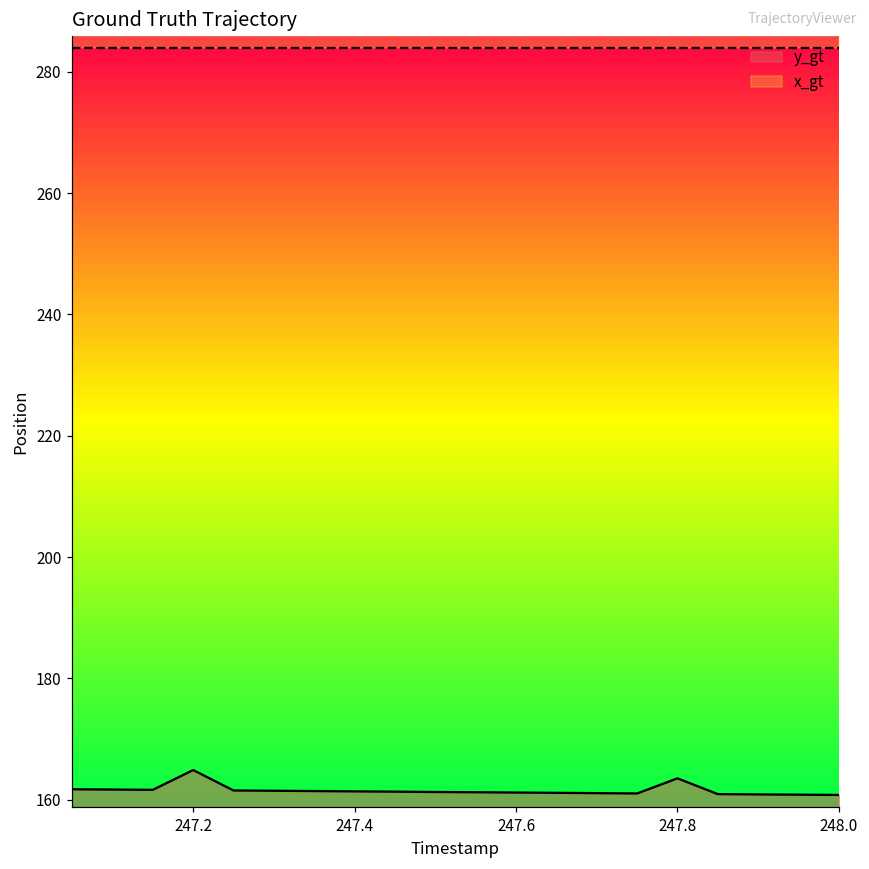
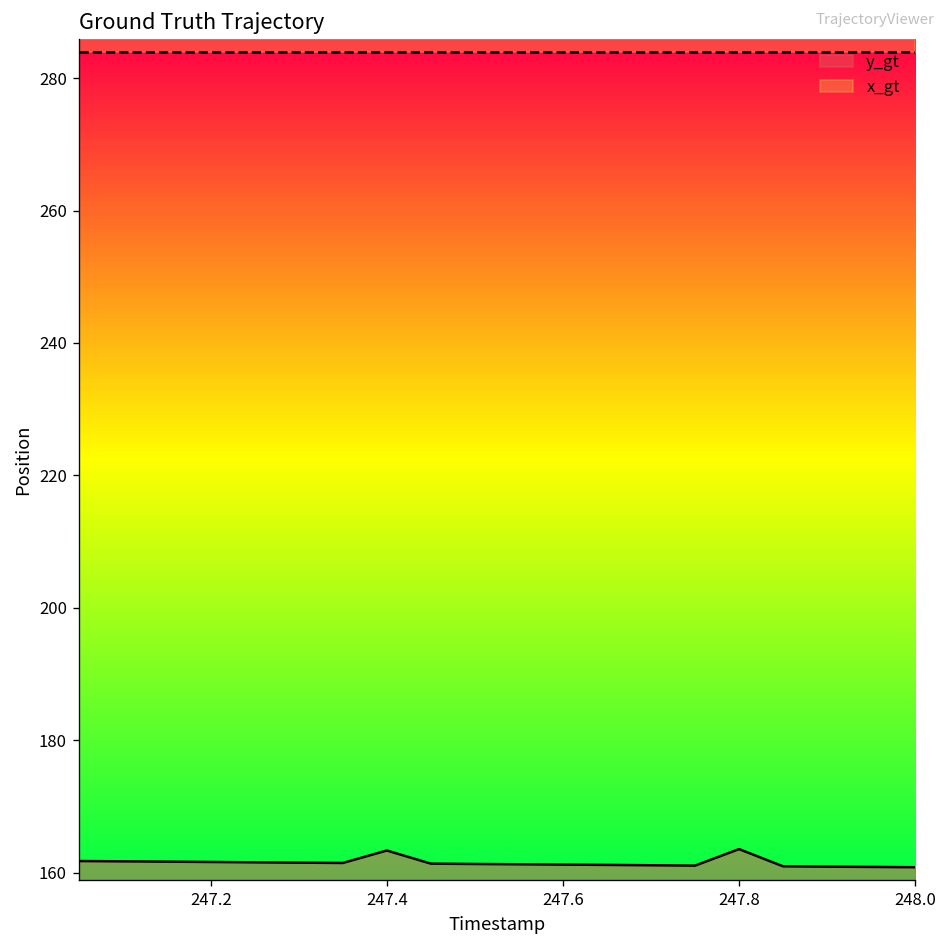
  {
    "y_gt": {
-     "247.2": 165,
-     "247.4": 161,
+     "247.2": 162,
+     "247.4": 163,
      "247.6": 161,
      "247.8": 164,
      "248.0": 161
    },
    "x_gt": {
      "247.2": 286,
      "247.4": 286,
      "247.6": 286,
      "247.8": 286,
      "248.0": 286
    }
  }
